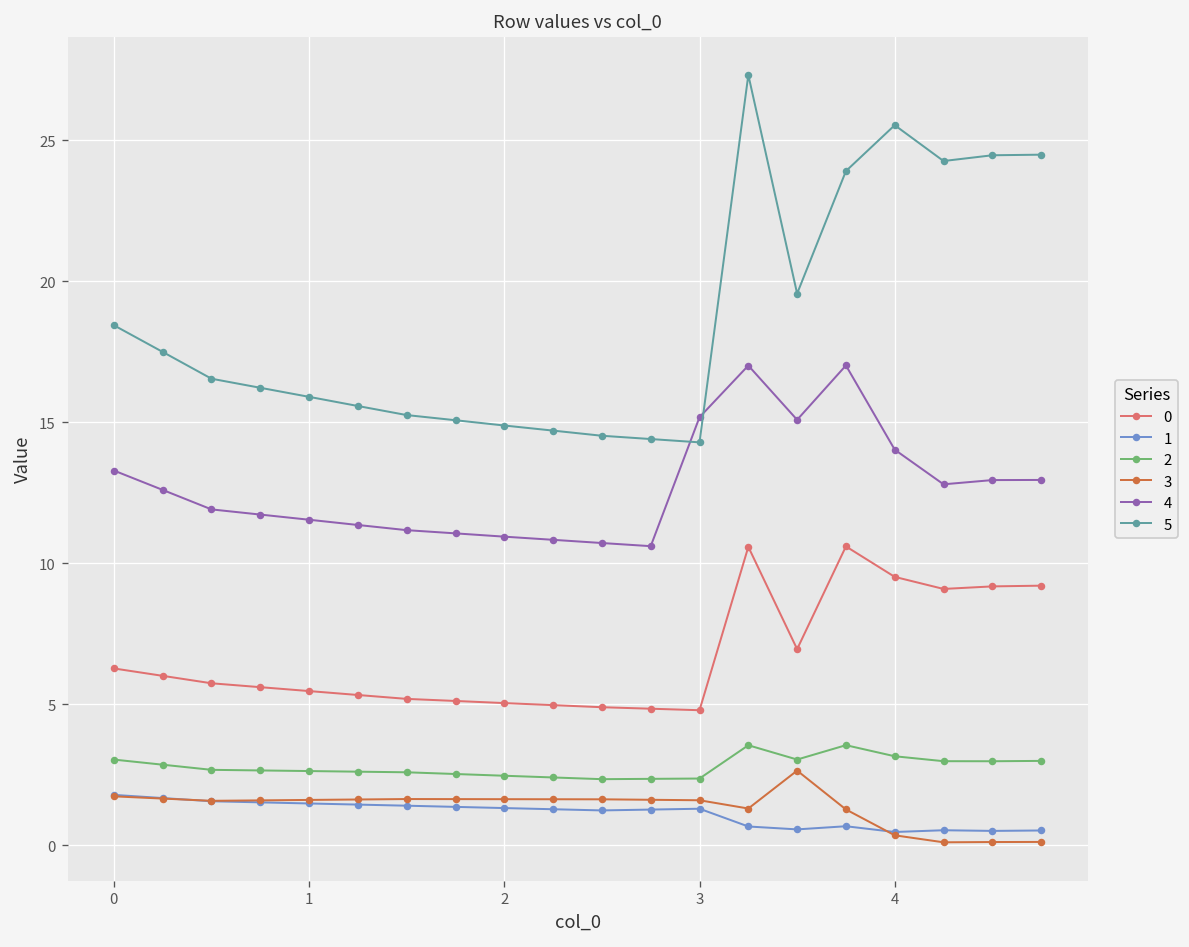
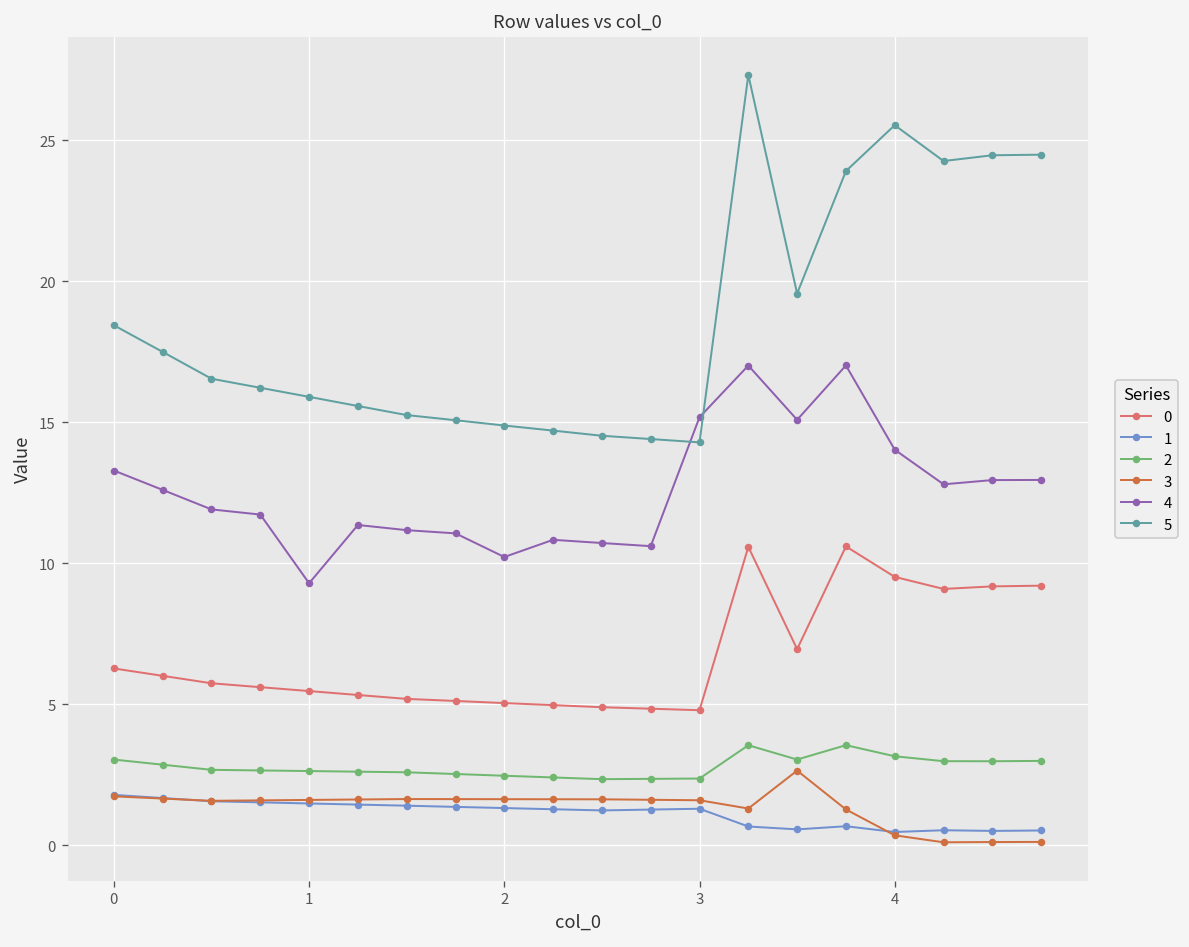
  {
    "4": {
      "0": 13.3,
-     "1": 11.5,
-     "2": 10.9,
+     "1": 9.3,
+     "2": 10.2,
      "3": 15.2,
      "4": 14.0
    }
  }
